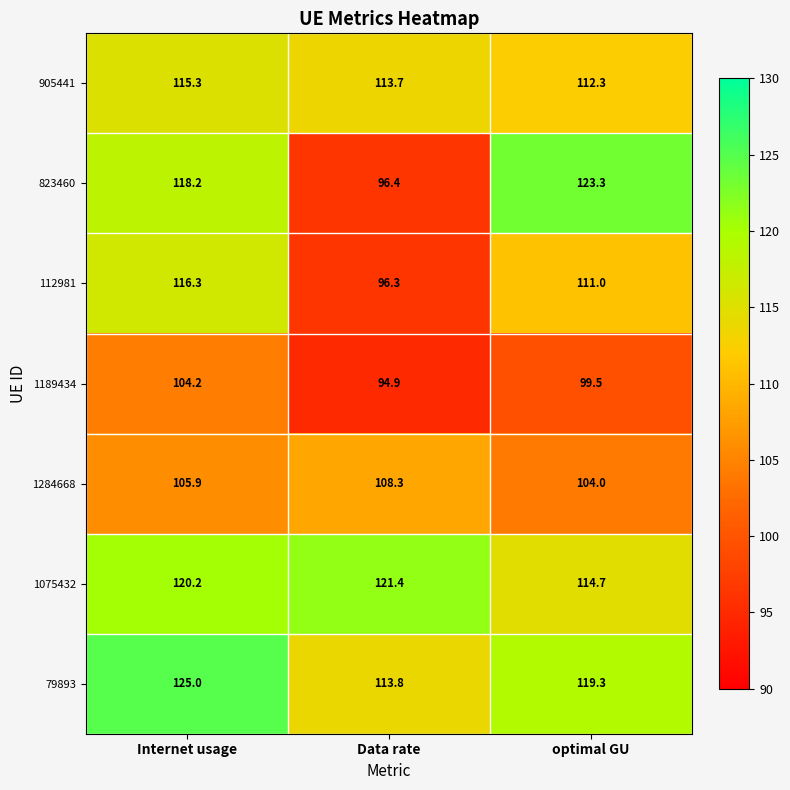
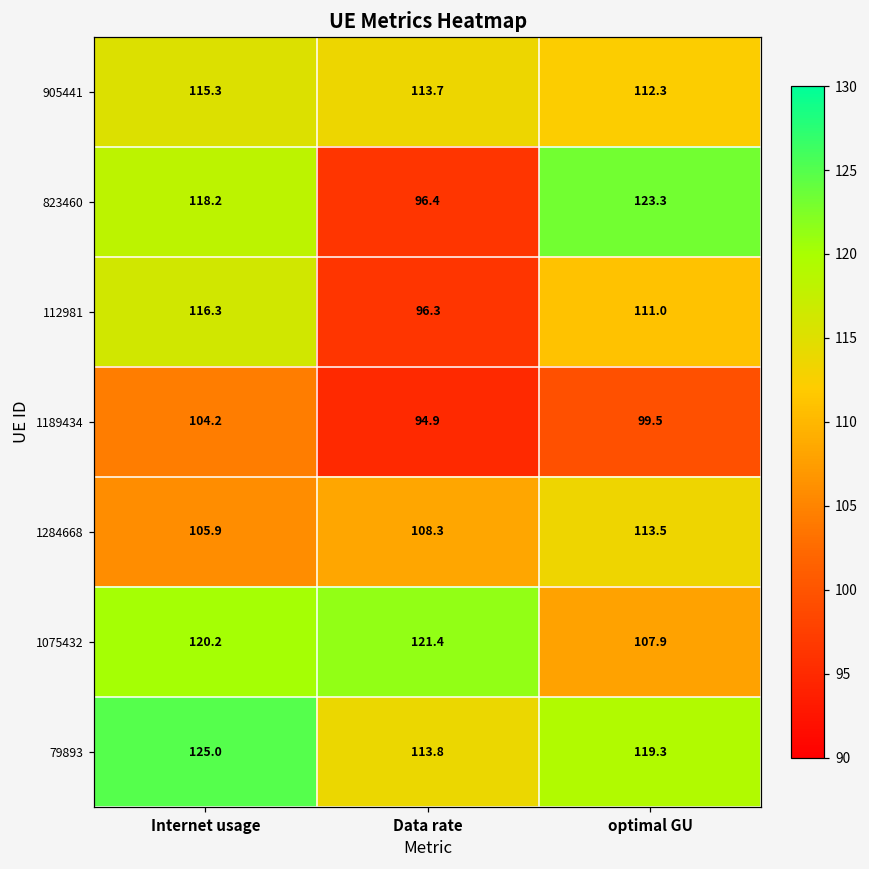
  {
    "905441": {
      "Internet usage": 115.3,
      "Data rate": 113.7,
      "optimal GU": 112.3
    },
    "823460": {
      "Internet usage": 118.2,
      "Data rate": 96.4,
      "optimal GU": 123.3
    },
    "112981": {
      "Internet usage": 116.3,
      "Data rate": 96.3,
      "optimal GU": 111.0
    },
    "1189434": {
      "Internet usage": 104.2,
      "Data rate": 94.9,
      "optimal GU": 99.5
    },
    "1284668": {
      "Internet usage": 105.9,
      "Data rate": 108.3,
-     "optimal GU": 104.0
+     "optimal GU": 113.5
    },
    "1075432": {
      "Internet usage": 120.2,
      "Data rate": 121.4,
-     "optimal GU": 114.7
+     "optimal GU": 107.9
    },
    "79893": {
      "Internet usage": 125.0,
      "Data rate": 113.8,
      "optimal GU": 119.3
    }
  }
